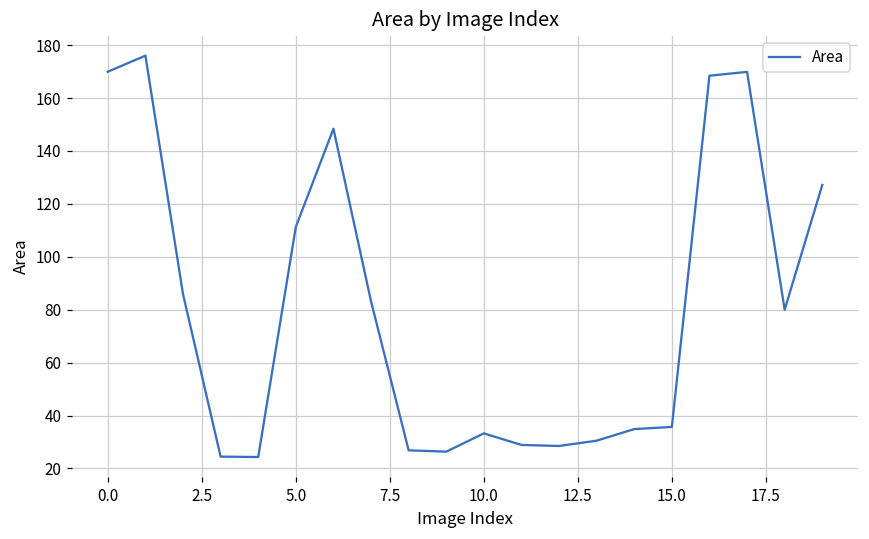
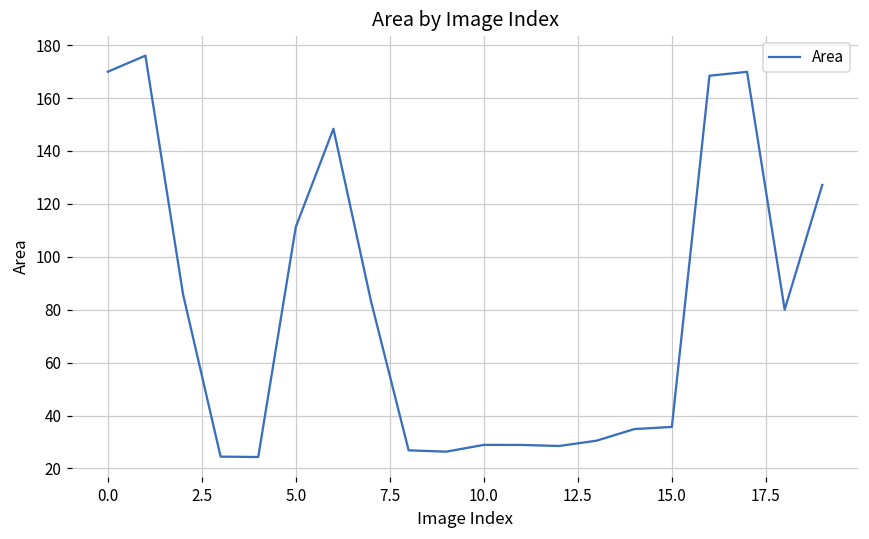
  {
    "0.0": 170,
    "5.0": 111,
-   "10.0": 33,
+   "10.0": 29,
    "15.0": 36
  }
